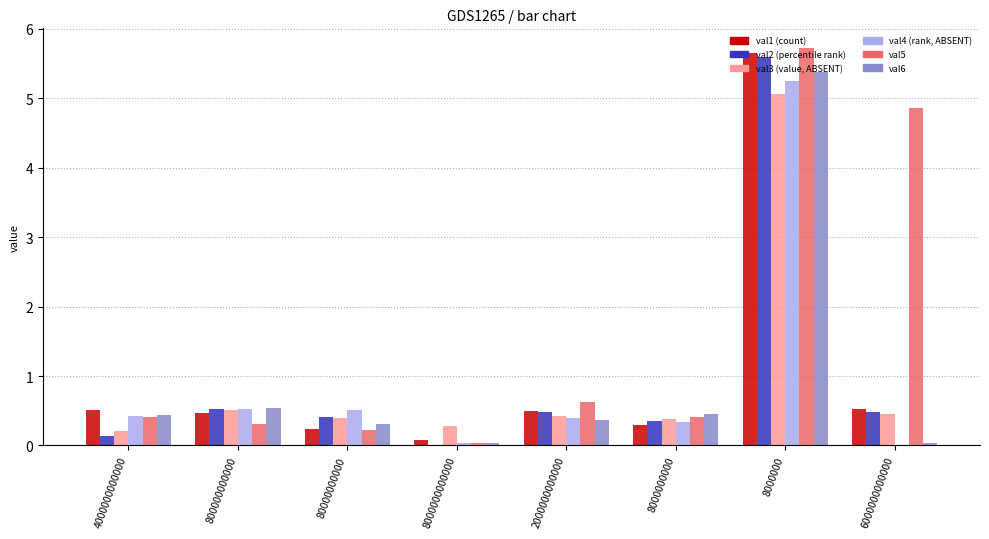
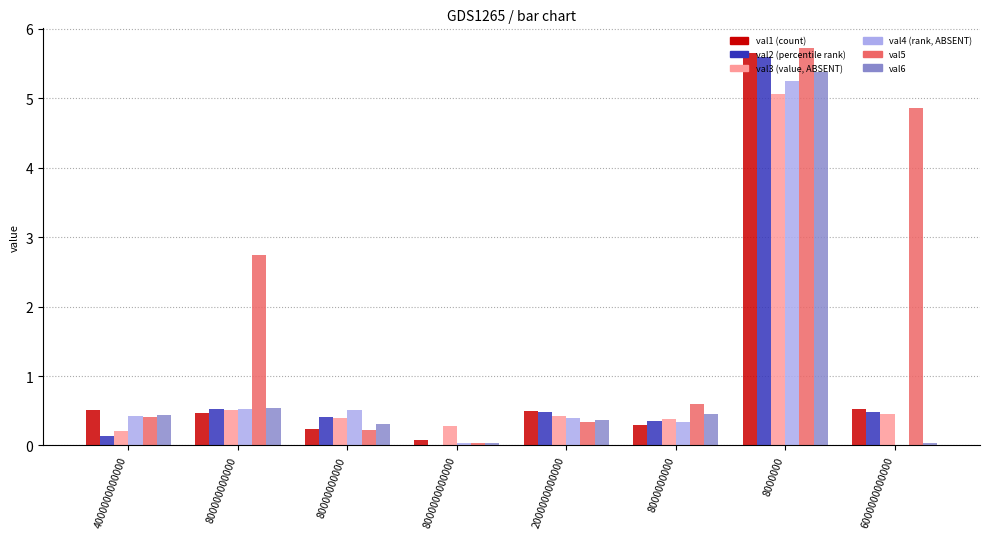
  {
    "val5": {
      "4000000000000": 0.4,
-     "800000000000": 0.3,
+     "800000000000": 2.7,
      "80000000000": 0.2,
-     "2000000000000": 0.6,
-     "8000000000": 0.4,
+     "2000000000000": 0.3,
+     "8000000000": 0.6,
      "8000000": 5.7,
      "6000000000000": 4.9
    }
  }
